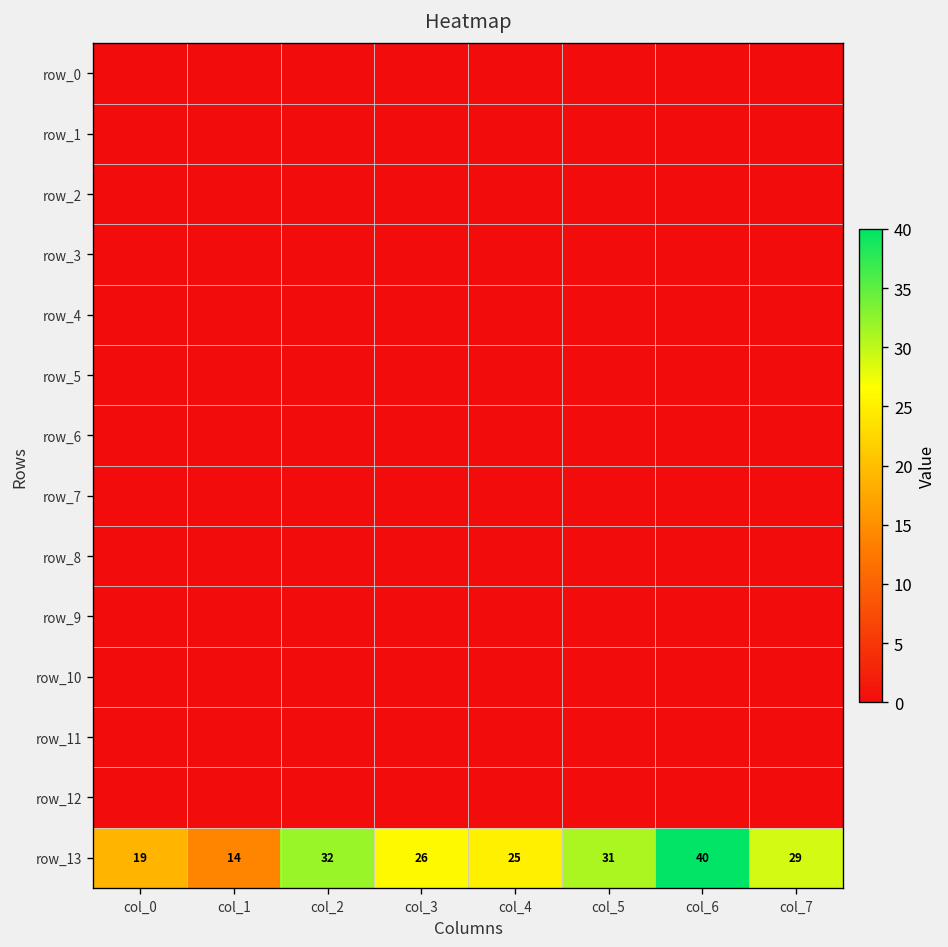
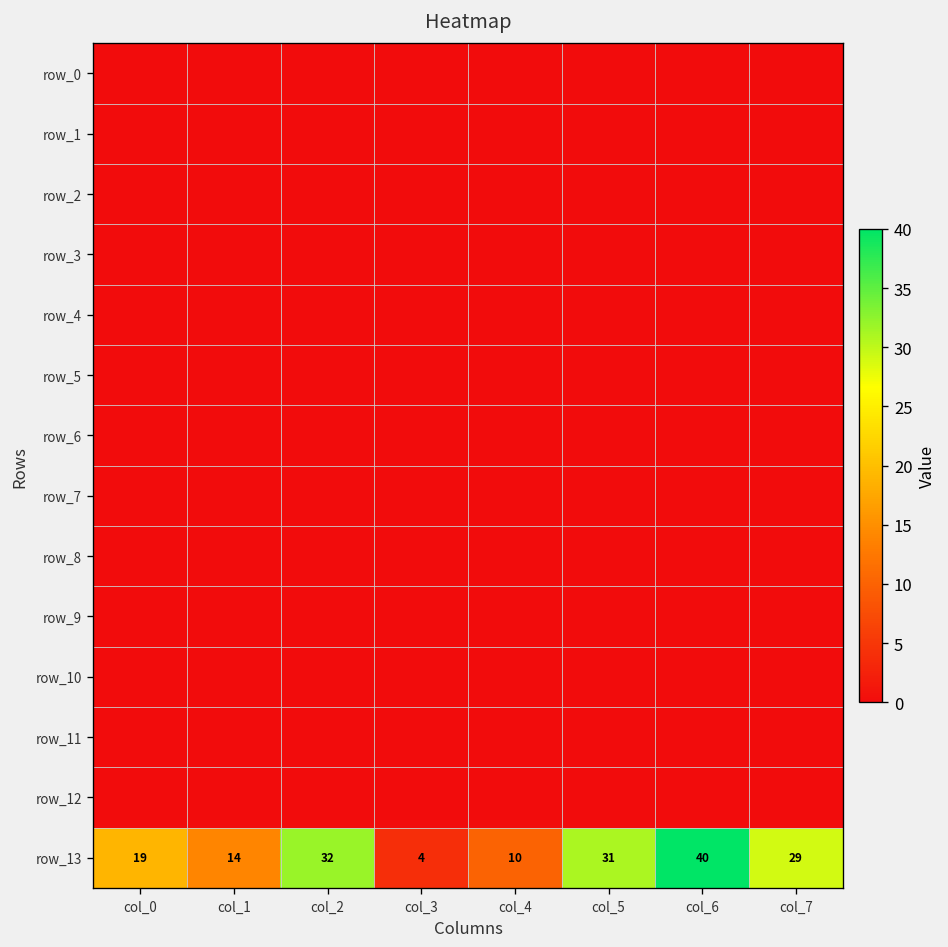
  {
    "row_13": {
      "col_0": 19,
      "col_1": 14,
      "col_2": 32,
-     "col_3": 26,
-     "col_4": 25,
+     "col_3": 4,
+     "col_4": 10,
      "col_5": 31,
      "col_6": 40,
      "col_7": 29
    }
  }
